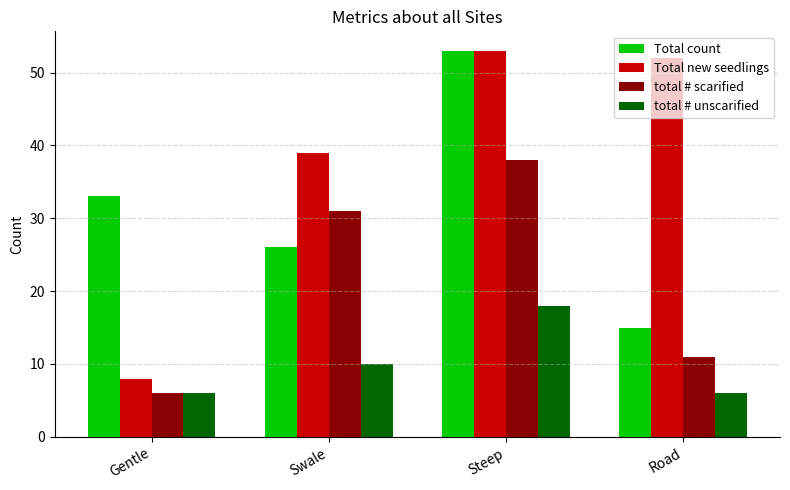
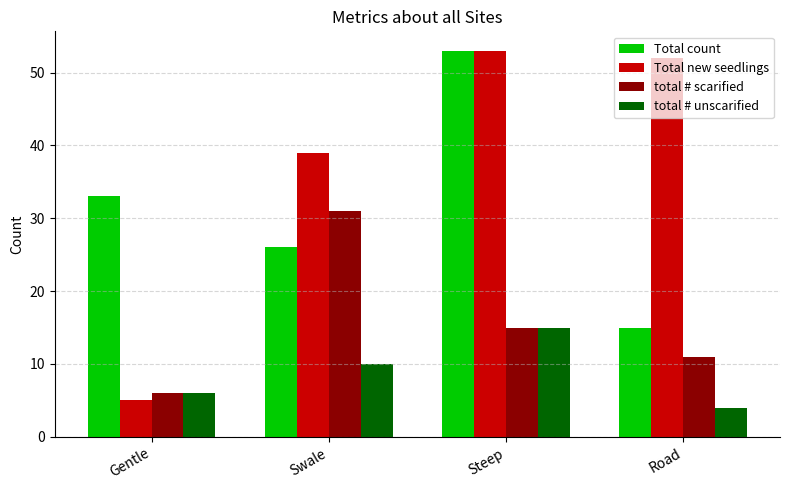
  {
    "Total count": {
      "Gentle": 33,
      "Swale": 26,
      "Steep": 53,
      "Road": 15
    },
    "Total new seedlings": {
-     "Gentle": 8,
+     "Gentle": 5,
      "Swale": 39,
      "Steep": 53
    },
    "total # scarified": {
      "Gentle": 6,
      "Swale": 31,
-     "Steep": 38,
+     "Steep": 15,
      "Road": 11
    },
    "total # unscarified": {
      "Gentle": 6,
      "Swale": 10,
-     "Steep": 18,
-     "Road": 6
+     "Steep": 15,
+     "Road": 4
    }
  }
